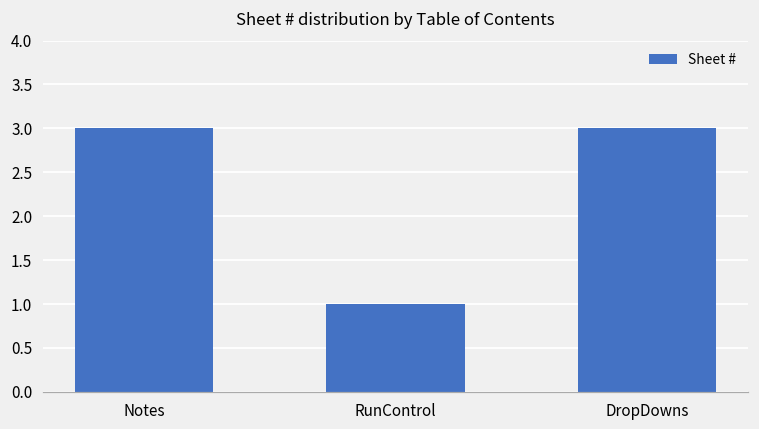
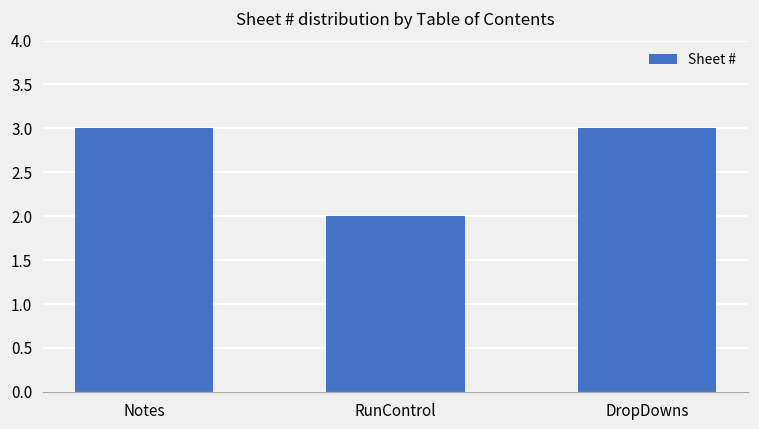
  {
    "Notes": 3,
-   "RunControl": 1,
+   "RunControl": 2,
    "DropDowns": 3
  }
